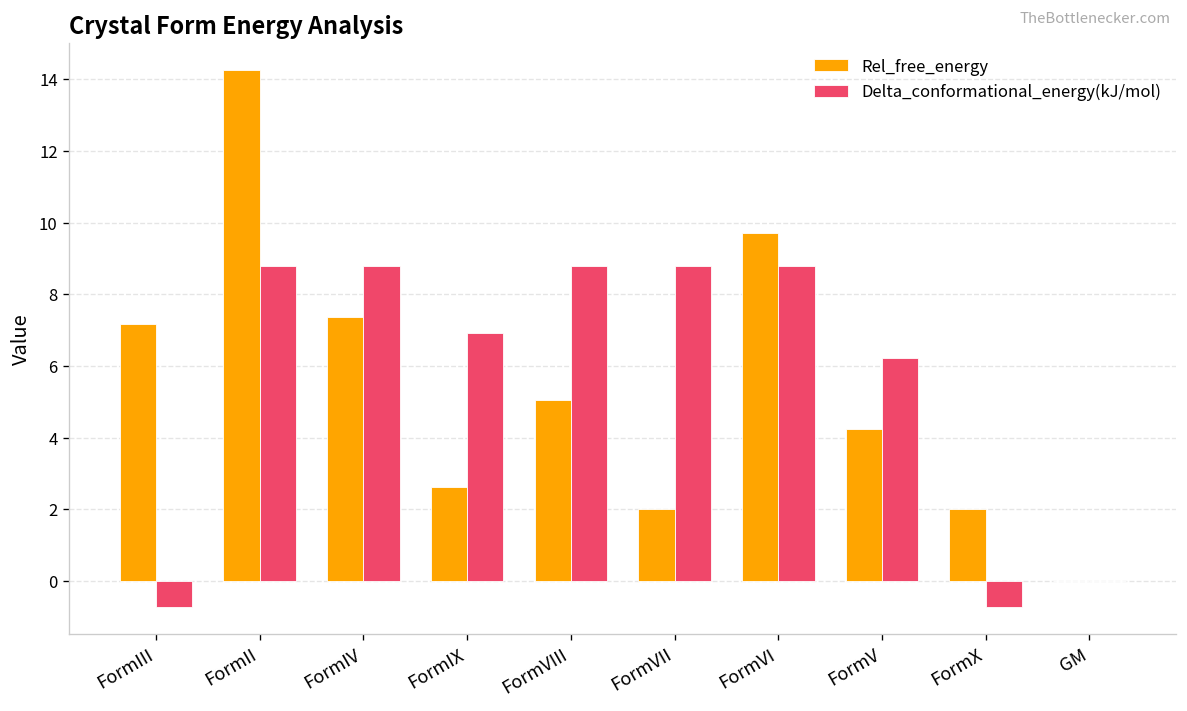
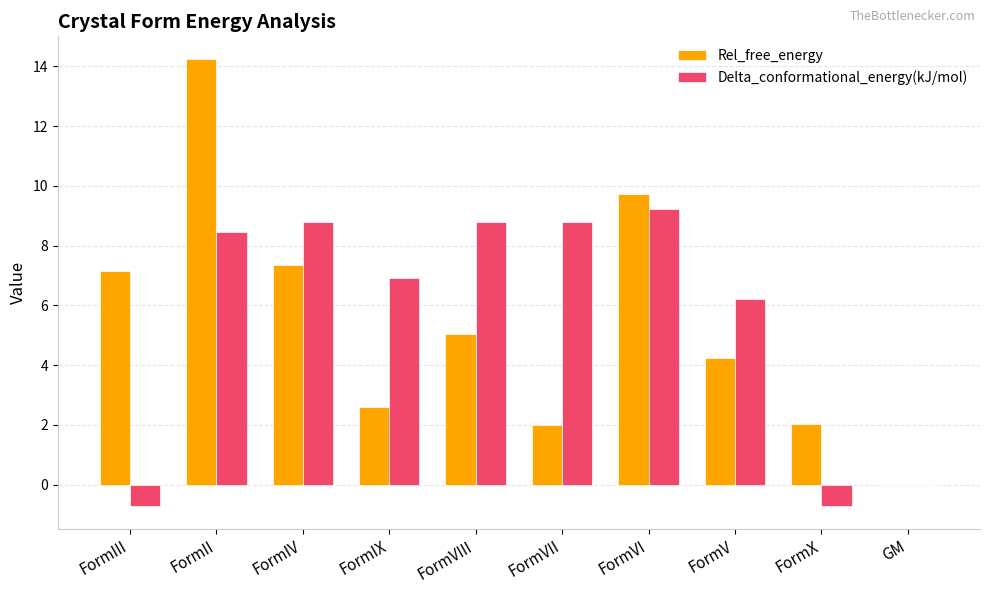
  {
    "Rel_free_energy": {
      "FormIII": 7.2,
      "FormII": 14.3,
      "FormIV": 7.4,
      "FormIX": 2.6,
      "FormVIII": 5.0,
      "FormVII": 2.0,
      "FormVI": 9.7,
      "FormV": 4.2,
      "FormX": 2.0,
      "GM": 0.0
    },
    "Delta_conformational_energy(kJ/mol)": {
      "FormIII": -0.7,
-     "FormII": 8.8,
+     "FormII": 8.4,
      "FormIV": 8.8,
      "FormIX": 6.9,
      "FormVIII": 8.8,
      "FormVII": 8.8,
-     "FormVI": 8.8,
+     "FormVI": 9.2,
      "FormV": 6.2,
      "FormX": -0.7,
      "GM": 0.0
    }
  }
